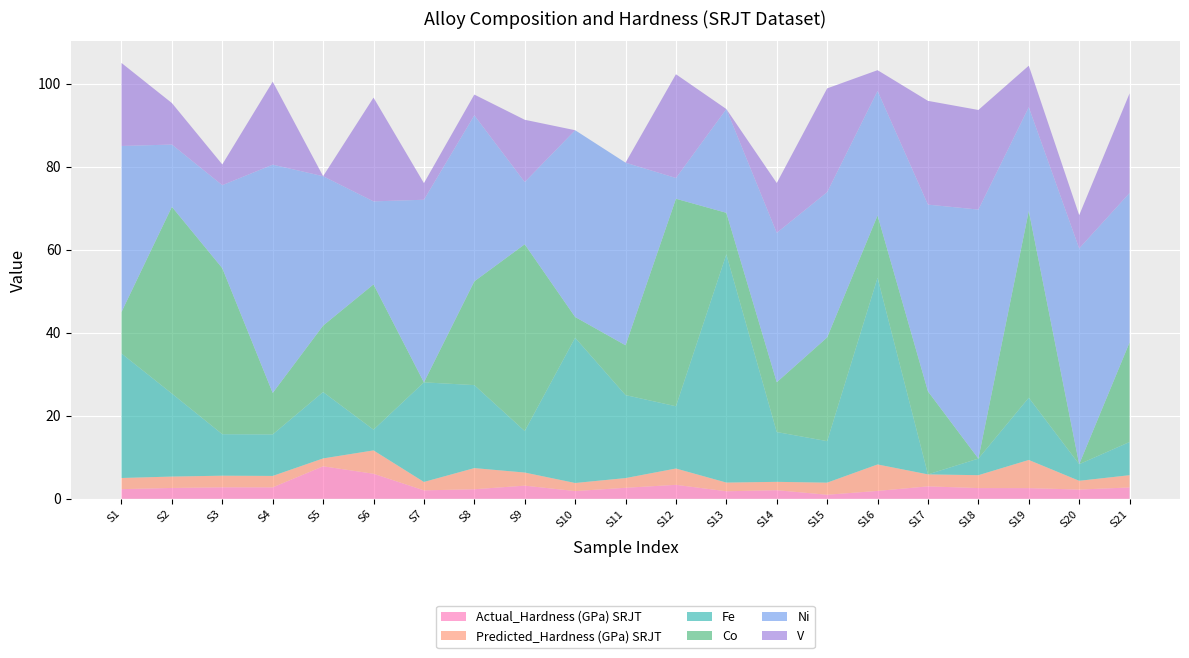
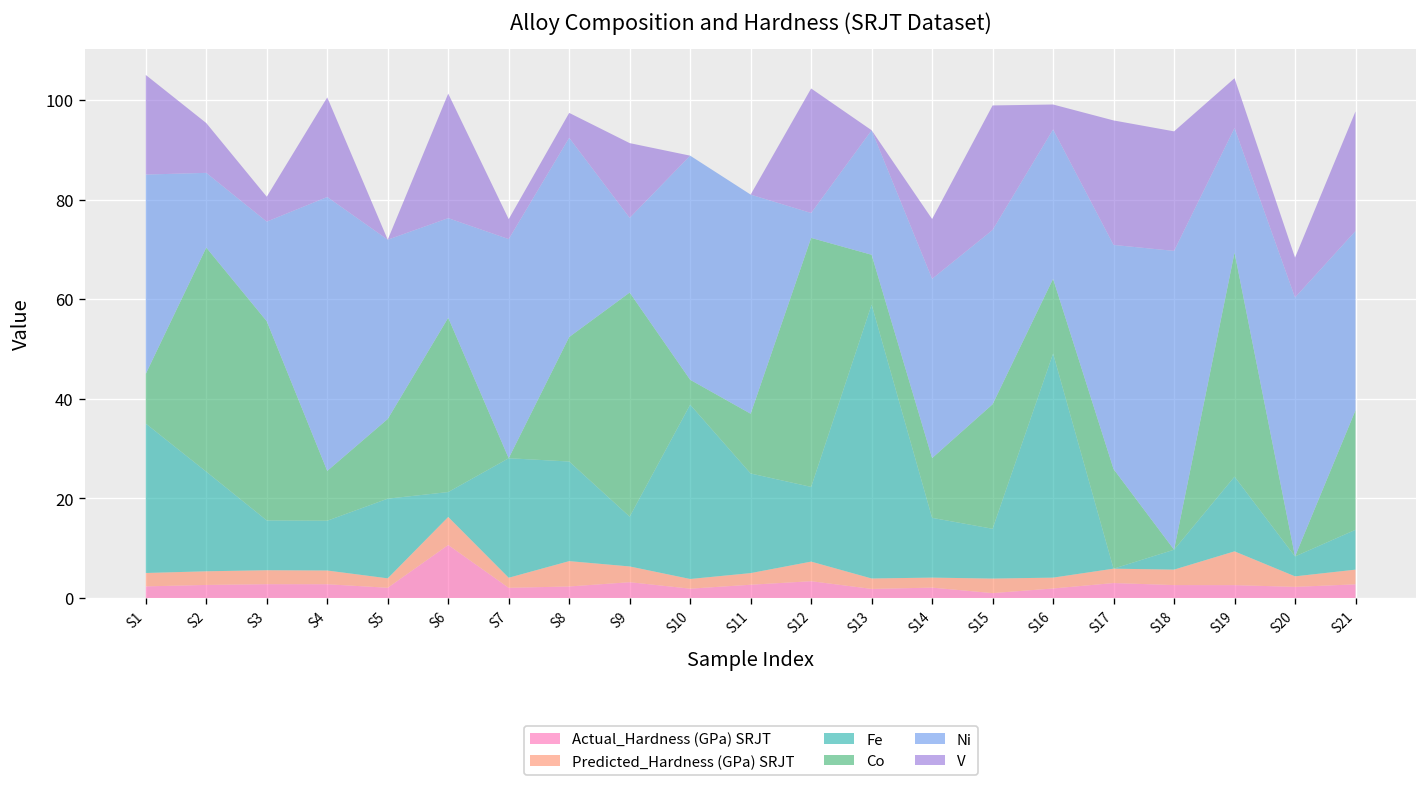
  {
    "Actual_Hardness (GPa) SRJT": {
      "S1": 2,
      "S2": 3,
      "S3": 3,
      "S4": 3,
-     "S5": 8,
-     "S6": 6,
+     "S5": 2,
+     "S6": 11,
      "S7": 2,
      "S8": 2,
      "S9": 3,
      "S10": 2,
      "S11": 3,
      "S12": 3,
      "S13": 2,
      "S14": 2,
      "S15": 1,
      "S16": 2,
      "S17": 3,
      "S18": 3,
      "S19": 3,
      "S20": 2,
      "S21": 3
    },
    "Predicted_Hardness (GPa) SRJT": {
      "S1": 3,
      "S2": 3,
      "S3": 3,
      "S4": 3,
      "S5": 2,
      "S6": 6,
      "S7": 2,
      "S8": 5,
      "S9": 3,
      "S10": 2,
      "S11": 2,
      "S12": 4,
      "S13": 2,
      "S14": 2,
      "S15": 3,
-     "S16": 6,
+     "S16": 2,
      "S18": 3,
      "S19": 7,
      "S20": 2,
      "S21": 3
    }
  }
